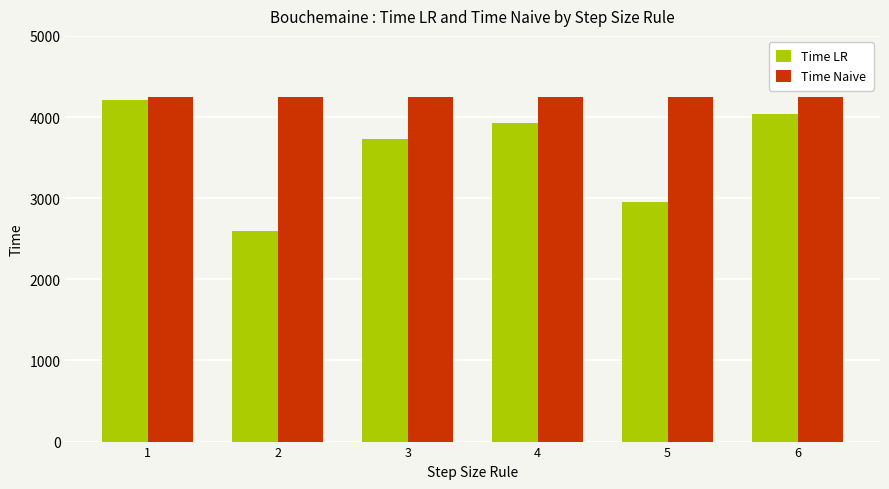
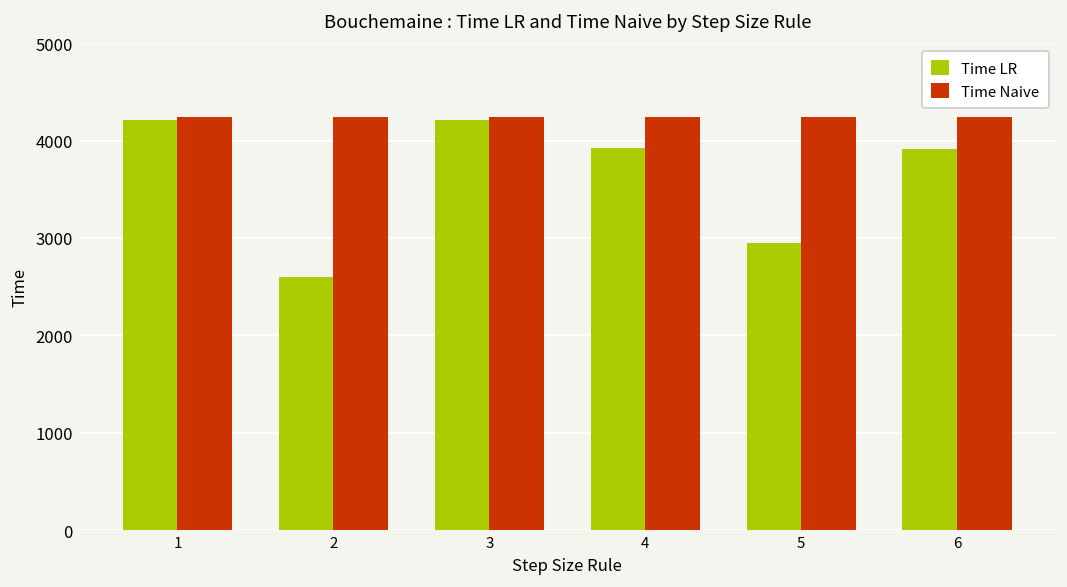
  {
    "Time LR": {
      "1": 4200,
      "2": 2600,
-     "3": 3700,
+     "3": 4200,
      "4": 3900,
      "5": 2900,
-     "6": 4000
+     "6": 3900
    },
    "Time Naive": {
      "1": 4200,
      "2": 4200,
      "3": 4200,
      "4": 4200,
      "5": 4200,
      "6": 4200
    }
  }
